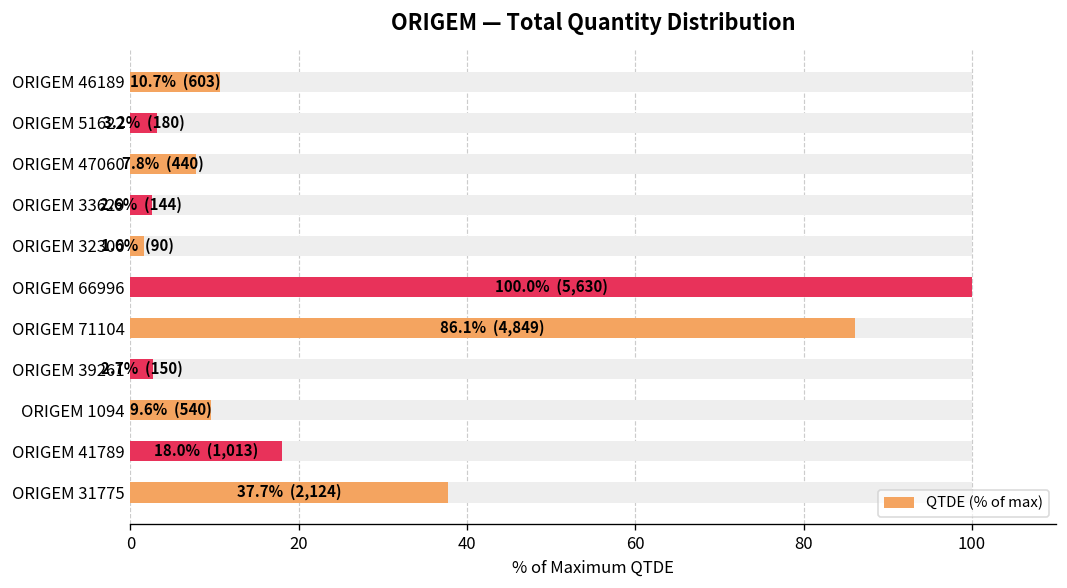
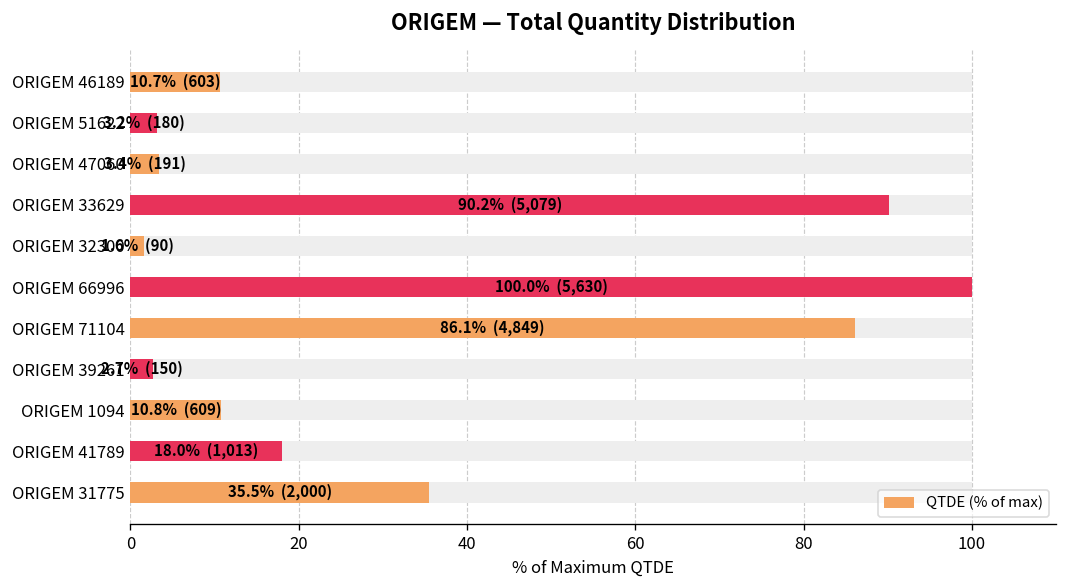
  {
    "QTDE (% of max)": {
-     "ORIGEM 47060": "7.8% (440)",
-     "ORIGEM 33629": "2.6% (144)",
+     "ORIGEM 47060": "3.4% (191)",
+     "ORIGEM 33629": "90.2% (5,079)",
      "ORIGEM 66996": "100.0%",
-     "ORIGEM 1094": "9.6% (540)",
-     "ORIGEM 31775": "37.7% (2,124)"
+     "ORIGEM 1094": "10.8% (609)",
+     "ORIGEM 31775": "35.5% (2,000)"
    }
  }
